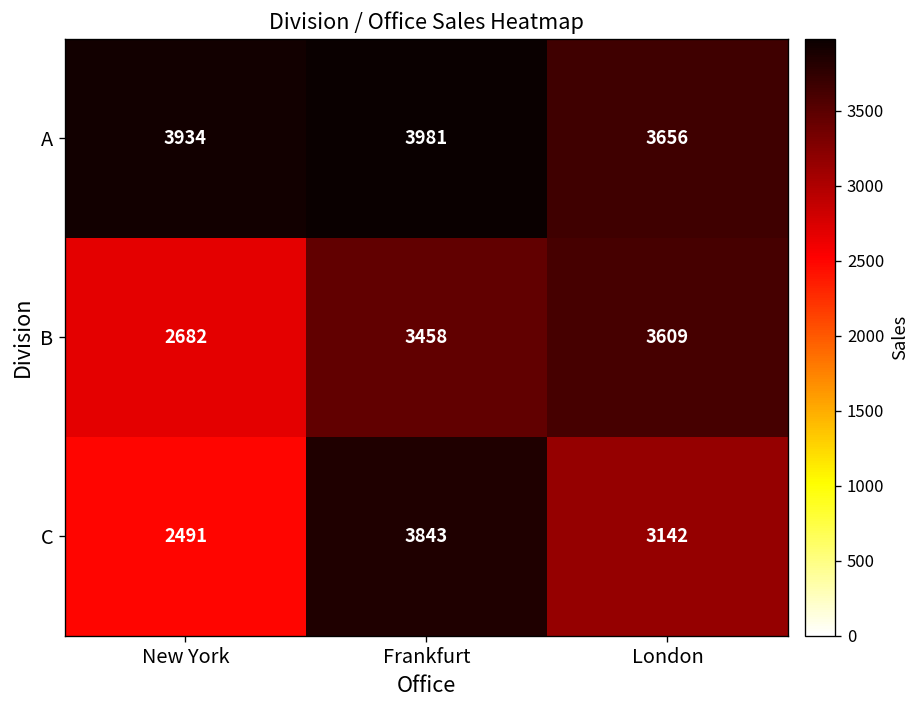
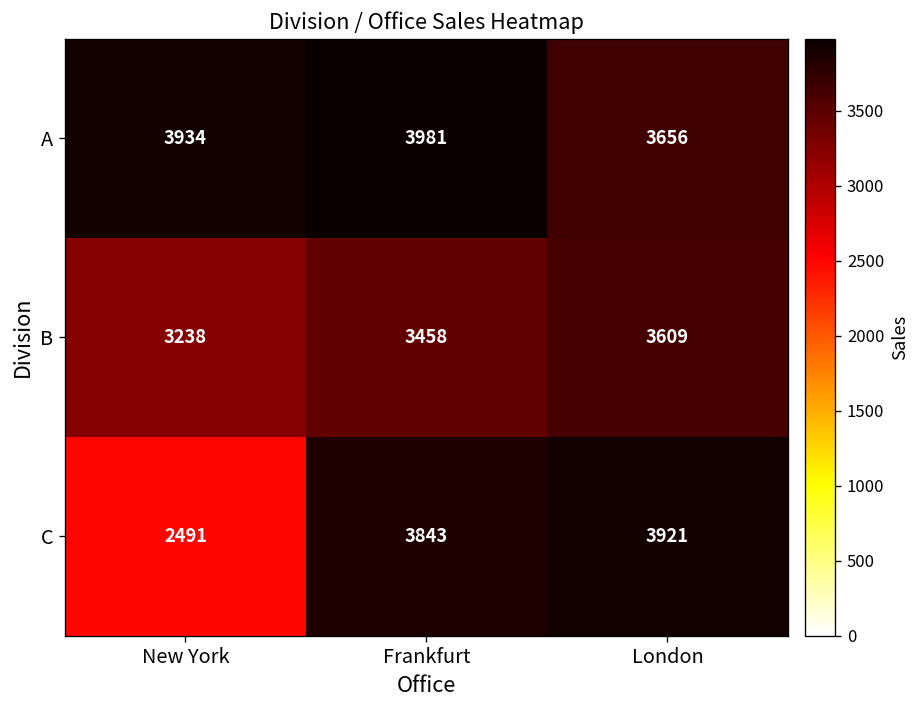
  {
    "A": {
      "New York": 3934,
      "Frankfurt": 3981,
      "London": 3656
    },
    "B": {
-     "New York": 2682,
+     "New York": 3238,
      "Frankfurt": 3458,
      "London": 3609
    },
    "C": {
      "New York": 2491,
      "Frankfurt": 3843,
-     "London": 3142
+     "London": 3921
    }
  }
